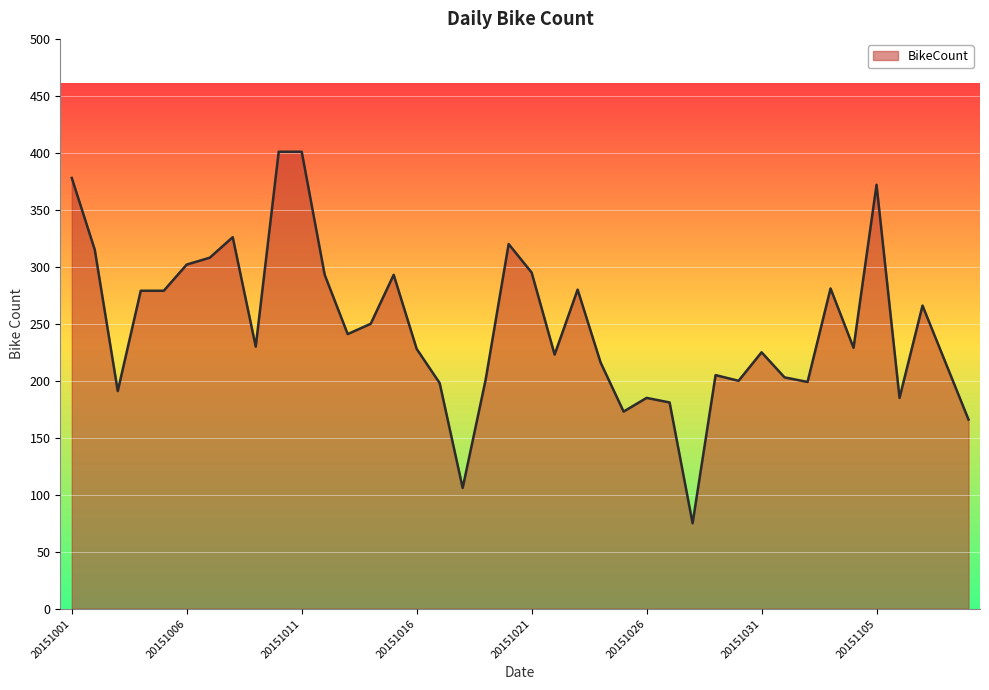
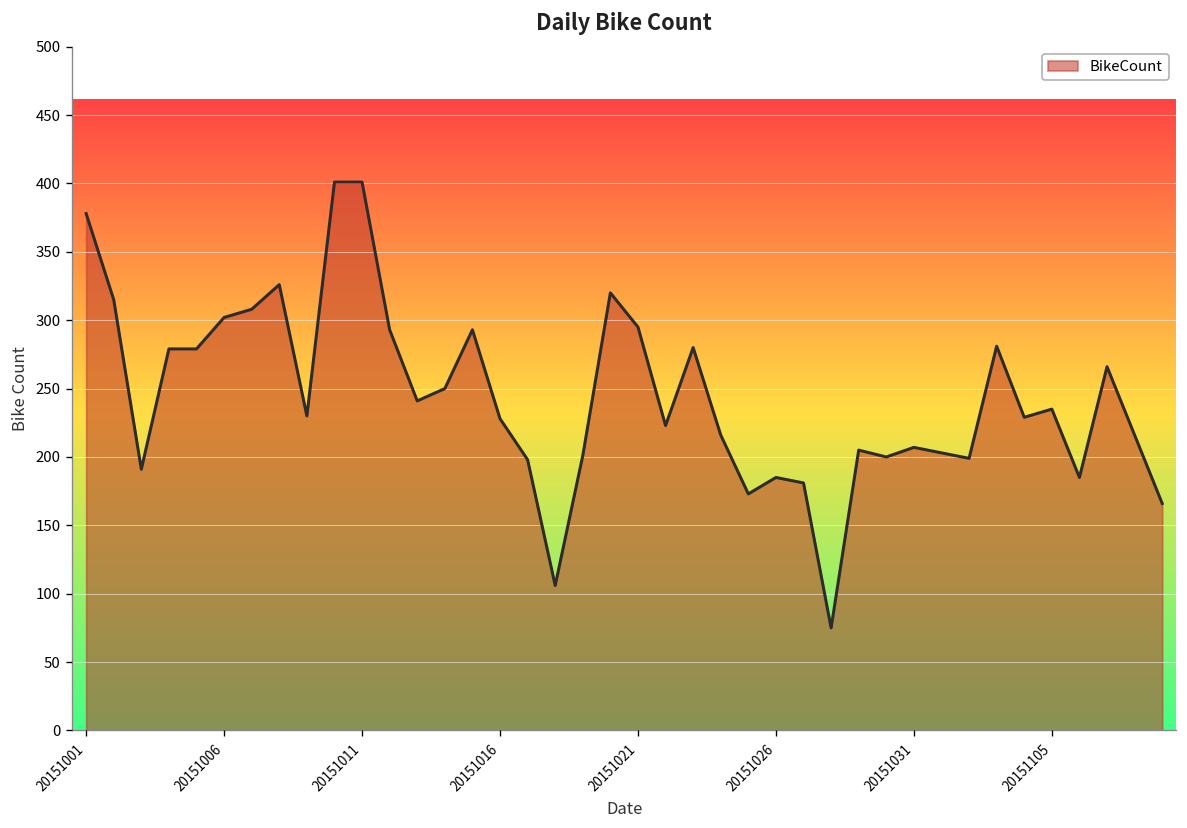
  {
    "20151001": 378,
    "20151006": 302,
    "20151011": 401,
    "20151016": 228,
    "20151021": 295,
    "20151026": 185,
-   "20151031": 225,
-   "20151105": 372
+   "20151031": 207,
+   "20151105": 235
  }
